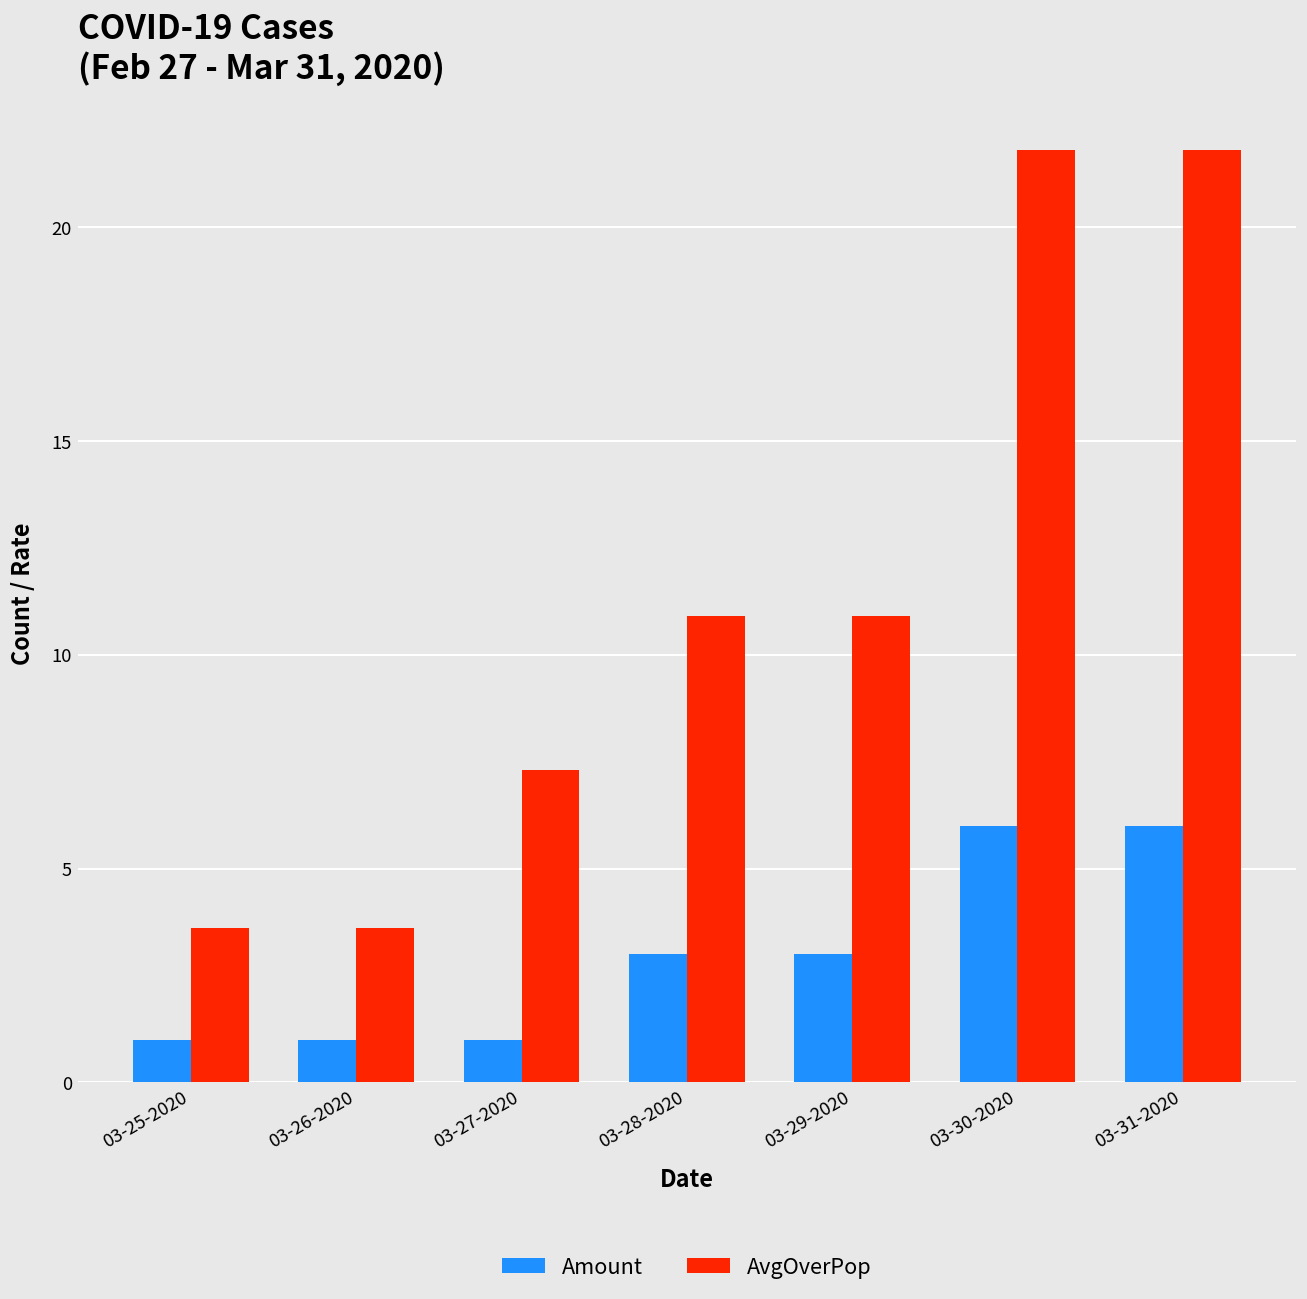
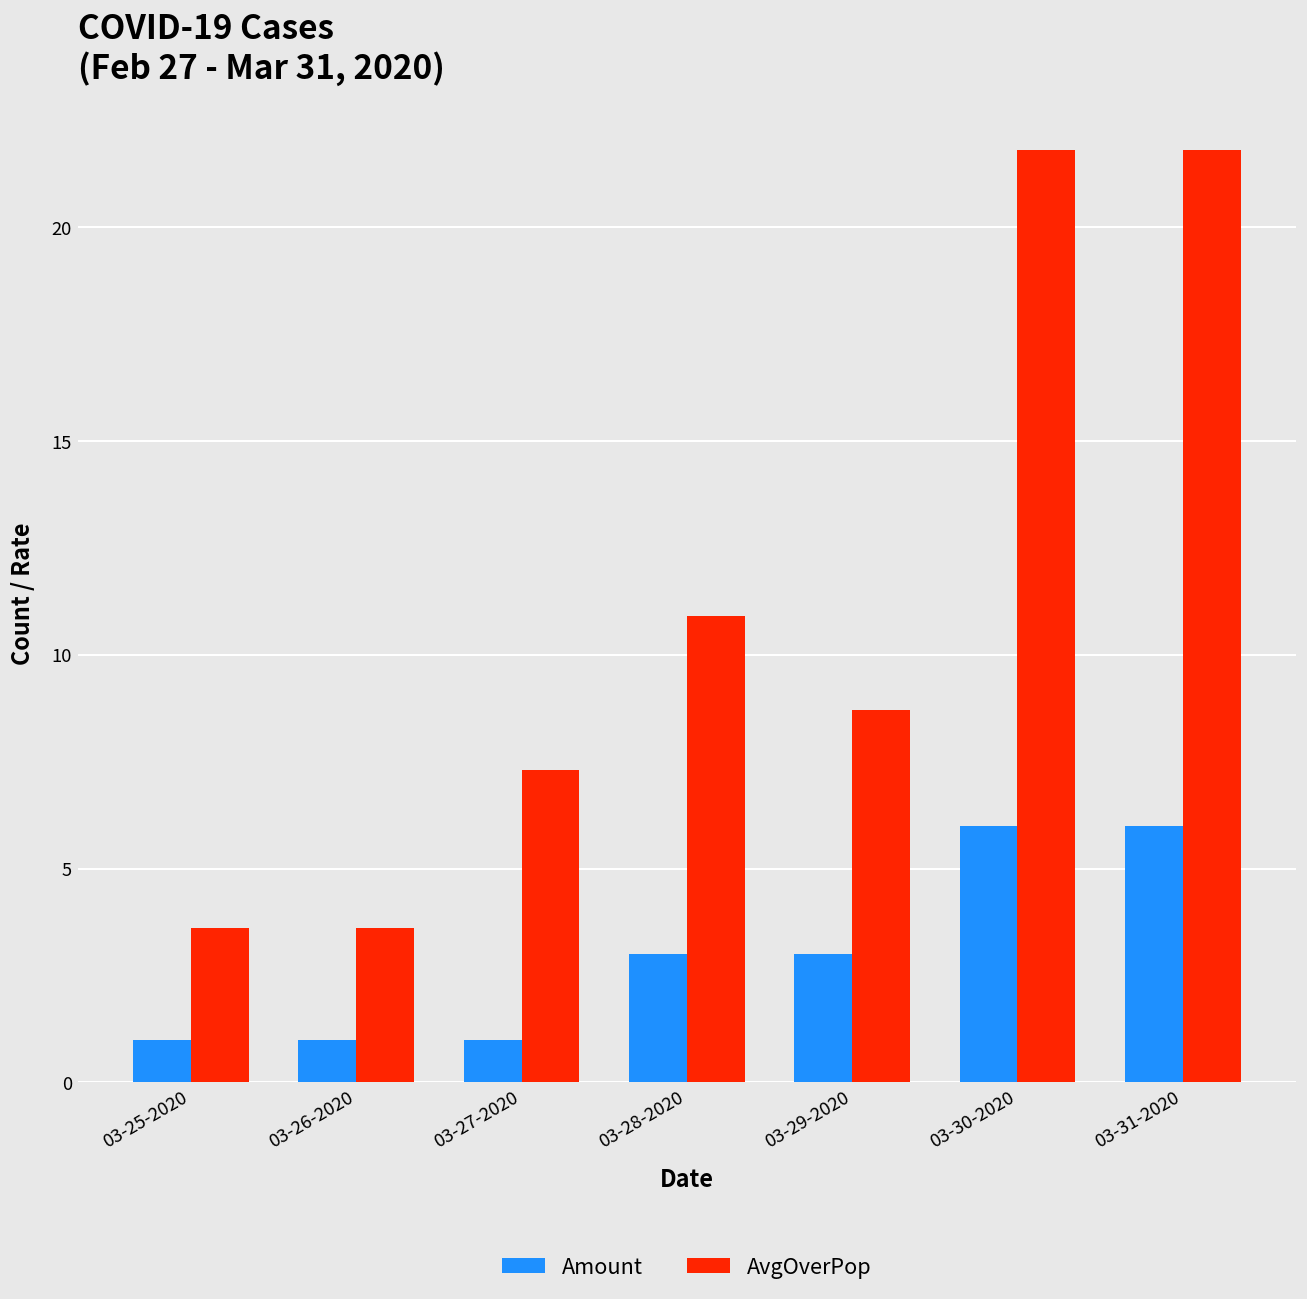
  {
    "Amount": {
      "03-25-2020": 1.0,
      "03-26-2020": 1.0,
      "03-27-2020": 1.0,
      "03-28-2020": 3.0,
      "03-29-2020": 3.0,
      "03-30-2020": 6.0,
      "03-31-2020": 6.0
    },
    "AvgOverPop": {
      "03-25-2020": 3.6,
      "03-26-2020": 3.6,
      "03-27-2020": 7.3,
      "03-28-2020": 10.9,
-     "03-29-2020": 10.9,
+     "03-29-2020": 8.7,
      "03-30-2020": 21.8,
      "03-31-2020": 21.8
    }
  }
